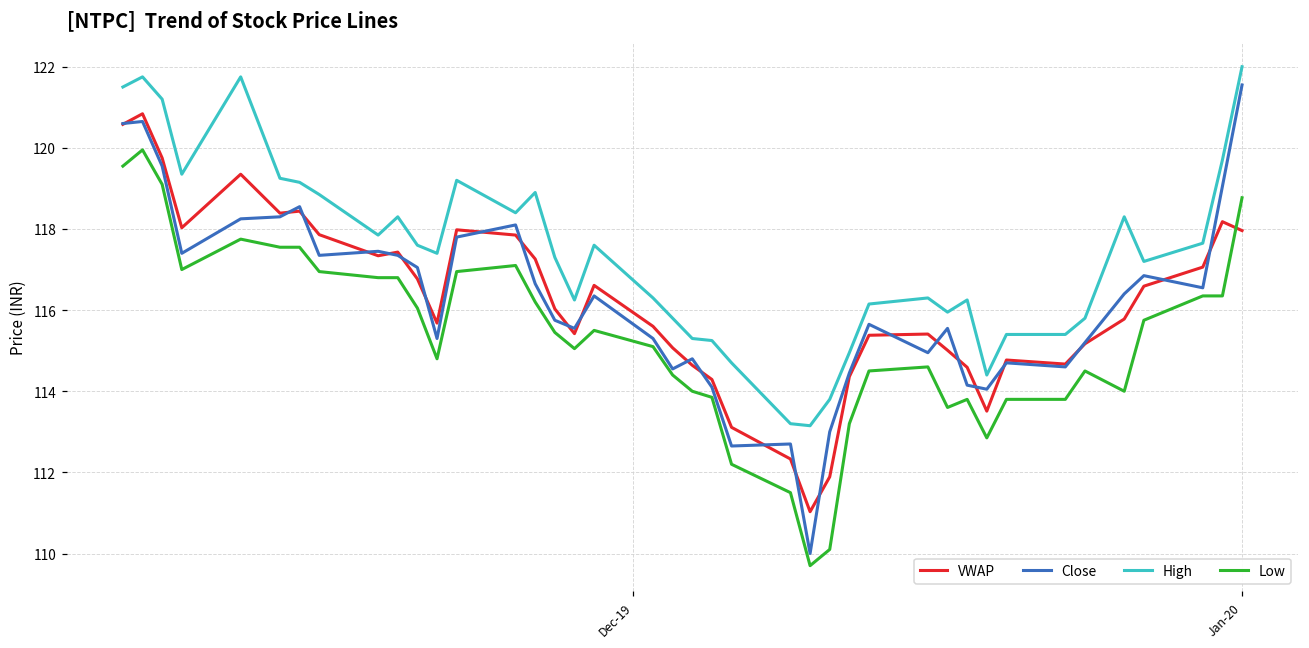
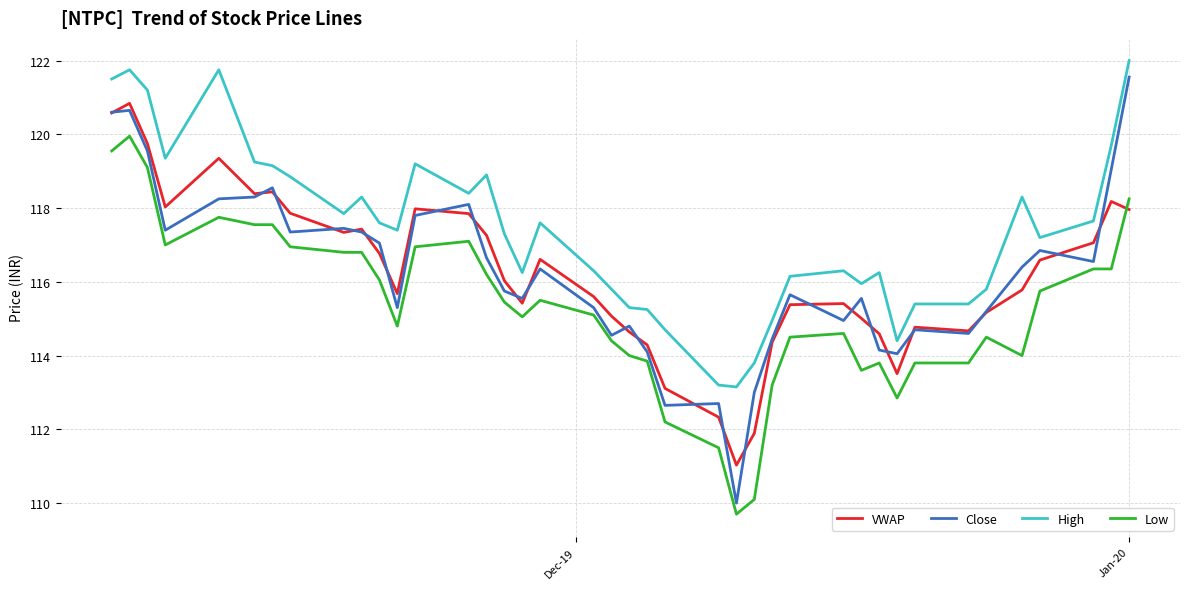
  {
    "VWAP": {
      "Jan-20": 118.0
    },
    "Close": {
      "Jan-20": 121.6
    },
    "High": {
      "Jan-20": 122.0
    },
    "Low": {
-     "Jan-20": 118.8
+     "Jan-20": 118.3
    }
  }
